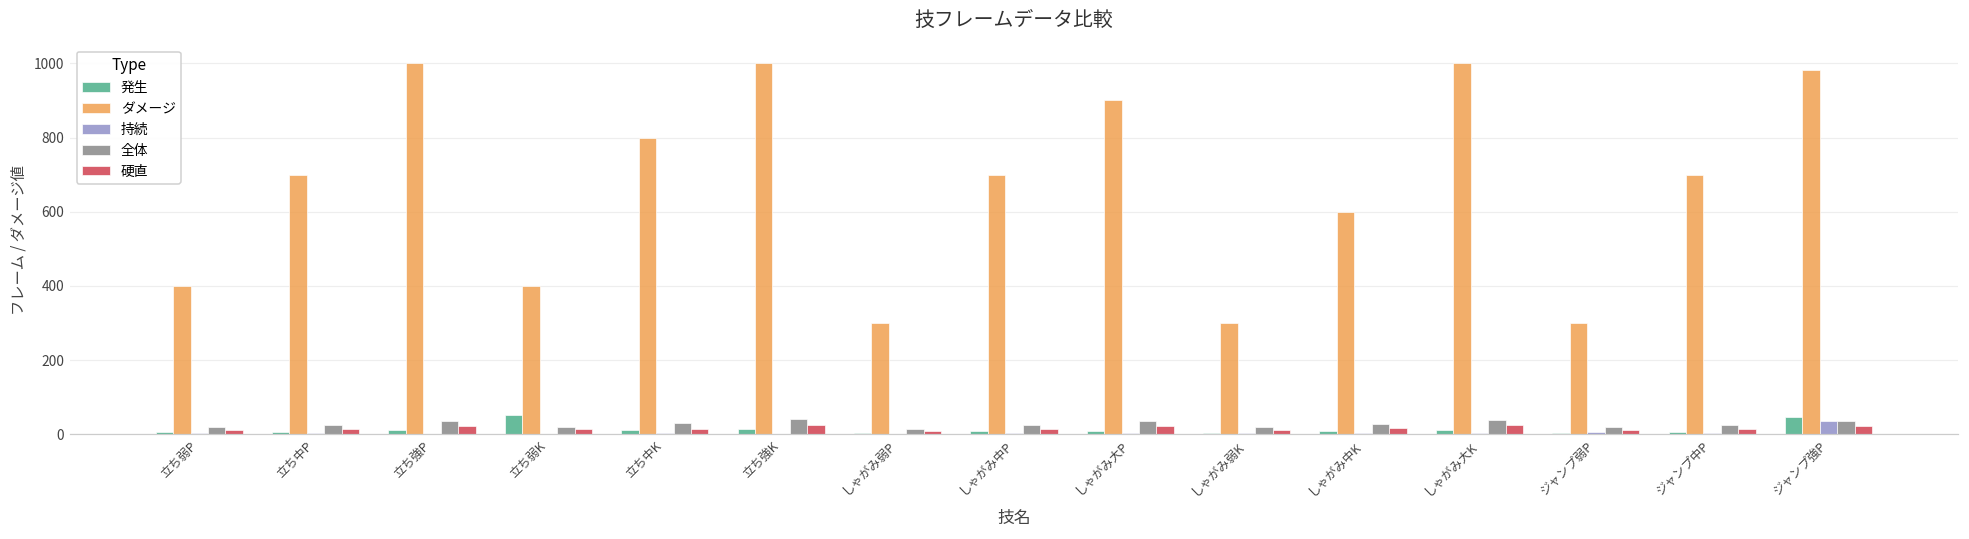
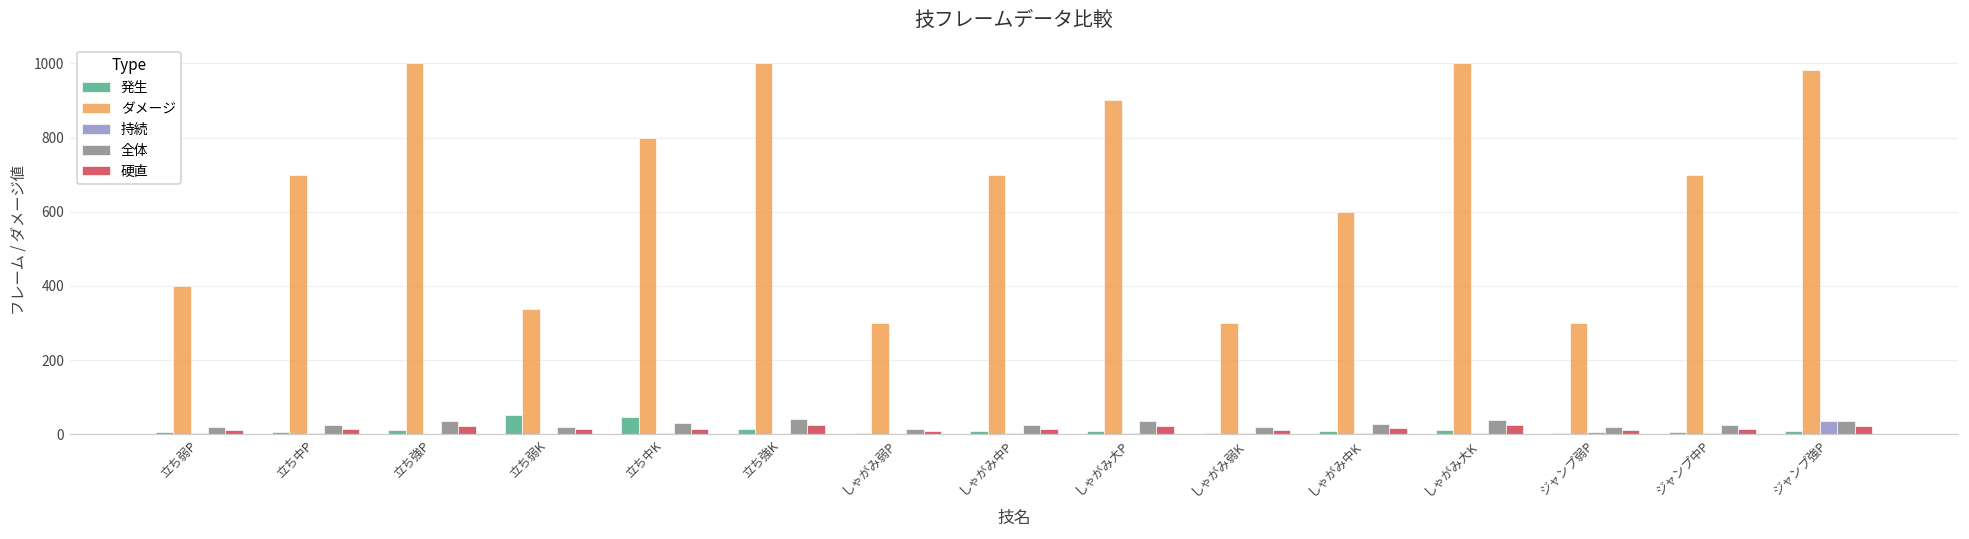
  {
    "発生": {
      "立ち強P": 10,
      "立ち弱K": 50,
-     "立ち中K": 10,
+     "立ち中K": 50,
      "立ち強K": 20,
      "しゃがみ中P": 10,
      "しゃがみ大P": 10,
      "しゃがみ中K": 10,
      "しゃがみ大K": 10,
-     "ジャンプ強P": 50
+     "ジャンプ強P": 10
    },
    "ダメージ": {
      "立ち弱P": 400,
      "立ち中P": 700,
      "立ち強P": 1000,
-     "立ち弱K": 400,
+     "立ち弱K": 340,
      "立ち中K": 800,
      "立ち強K": 1000,
      "しゃがみ弱P": 300,
      "しゃがみ中P": 700,
      "しゃがみ大P": 900,
      "しゃがみ弱K": 300,
      "しゃがみ中K": 600,
      "しゃがみ大K": 1000,
      "ジャンプ弱P": 300,
      "ジャンプ中P": 700,
      "ジャンプ強P": 980
    },
    "持続": {
      "ジャンプ強P": 40
    },
    "全体": {
      "立ち弱P": 20,
      "立ち中P": 30,
      "立ち強P": 40,
      "立ち弱K": 20,
      "立ち中K": 30,
      "立ち強K": 40,
      "しゃがみ弱P": 20,
      "しゃがみ中P": 30,
      "しゃがみ大P": 40,
      "しゃがみ弱K": 20,
      "しゃがみ中K": 30,
      "しゃがみ大K": 40,
      "ジャンプ弱P": 20,
      "ジャンプ中P": 30,
      "ジャンプ強P": 40
    },
    "硬直": {
      "立ち弱P": 10,
      "立ち中P": 20,
      "立ち強P": 20,
      "立ち弱K": 10,
      "立ち中K": 20,
      "立ち強K": 30,
      "しゃがみ弱P": 10,
      "しゃがみ中P": 20,
      "しゃがみ大P": 20,
      "しゃがみ弱K": 10,
      "しゃがみ中K": 20,
      "しゃがみ大K": 30,
      "ジャンプ弱P": 10,
      "ジャンプ中P": 20,
      "ジャンプ強P": 20
    }
  }
